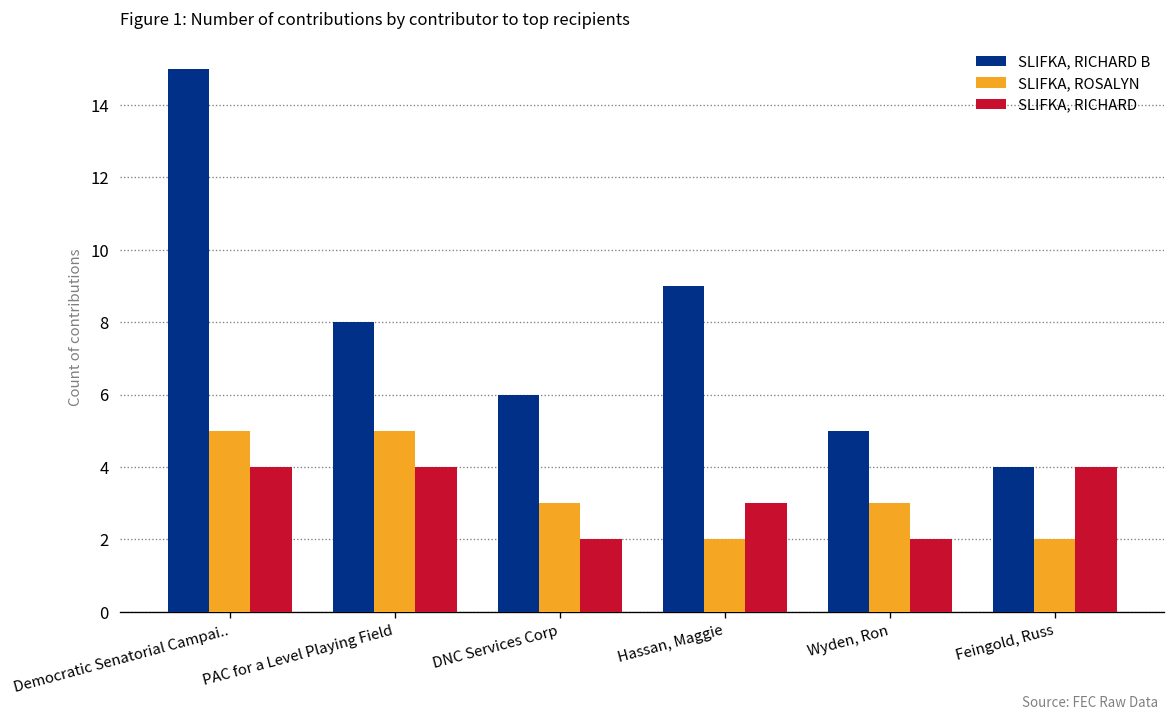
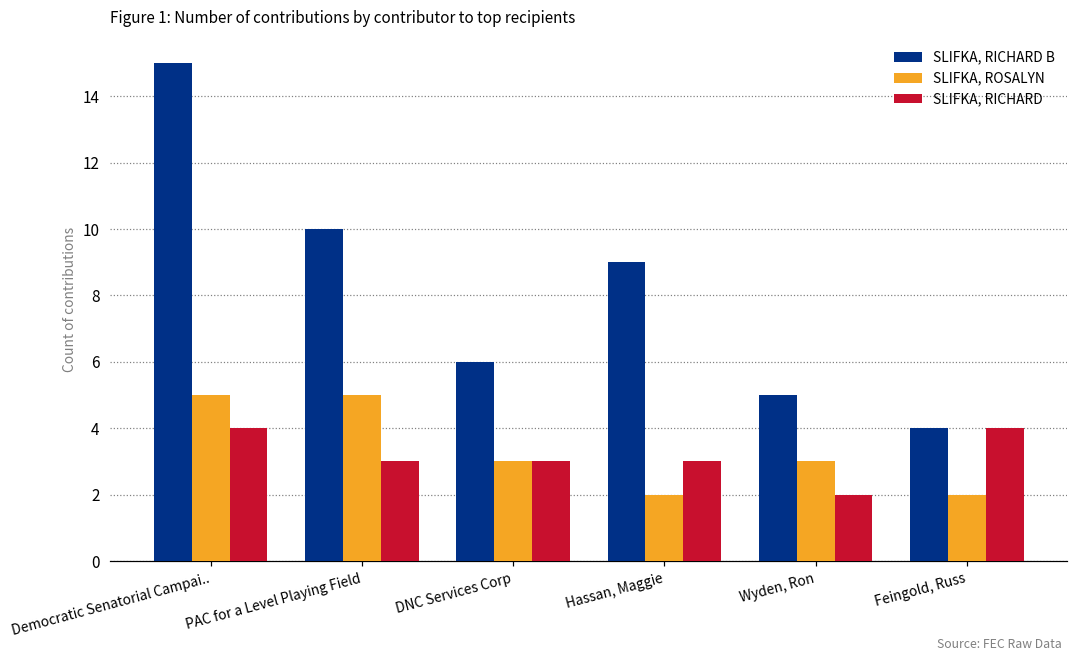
  {
    "SLIFKA, RICHARD B": {
      "Democratic Senatorial Campai..": 15,
-     "PAC for a Level Playing Field": 8,
+     "PAC for a Level Playing Field": 10,
      "DNC Services Corp": 6,
      "Hassan, Maggie": 9,
      "Wyden, Ron": 5,
      "Feingold, Russ": 4
    },
    "SLIFKA, ROSALYN": {
      "Democratic Senatorial Campai..": 5,
      "PAC for a Level Playing Field": 5,
      "DNC Services Corp": 3,
      "Hassan, Maggie": 2,
      "Wyden, Ron": 3,
      "Feingold, Russ": 2
    },
    "SLIFKA, RICHARD": {
      "Democratic Senatorial Campai..": 4,
-     "PAC for a Level Playing Field": 4,
-     "DNC Services Corp": 2,
+     "PAC for a Level Playing Field": 3,
+     "DNC Services Corp": 3,
      "Hassan, Maggie": 3,
      "Wyden, Ron": 2,
      "Feingold, Russ": 4
    }
  }
